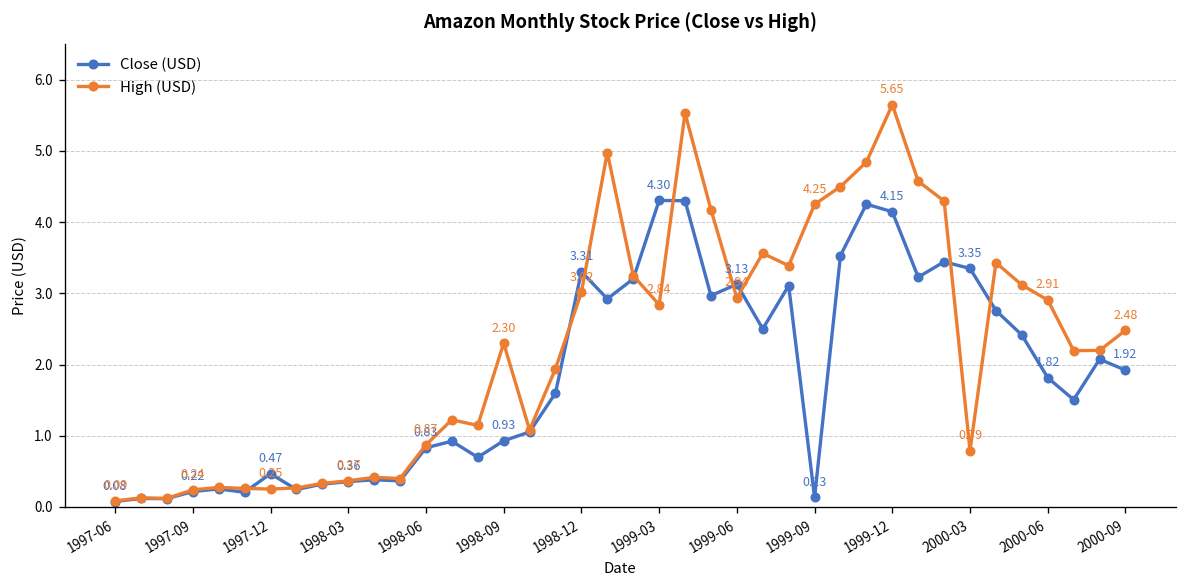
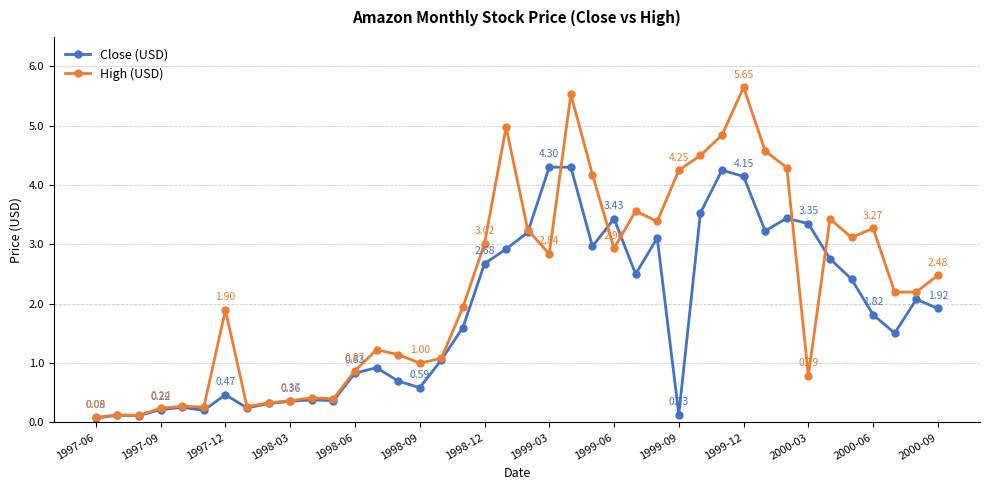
  {
    "Close (USD)": {
      "1997-12": 0.47,
-     "1998-09": 0.93,
-     "1998-12": 3.31,
+     "1998-09": 0.59,
+     "1998-12": 2.68,
      "1999-03": 4.30,
-     "1999-06": 3.13,
+     "1999-06": 3.43,
      "1999-09": 0.13,
      "1999-12": 4.15,
      "2000-03": 3.35,
      "2000-06": 1.82,
      "2000-09": 1.92
    },
    "High (USD)": {
-     "1997-12": 0.25,
-     "1998-09": 2.30,
+     "1997-12": 1.90,
+     "1998-09": 1.00,
      "1999-03": 2.84,
      "1999-09": 4.25,
      "1999-12": 5.65,
      "2000-03": 0.79,
-     "2000-06": 2.91,
+     "2000-06": 3.27,
      "2000-09": 2.48
    }
  }
